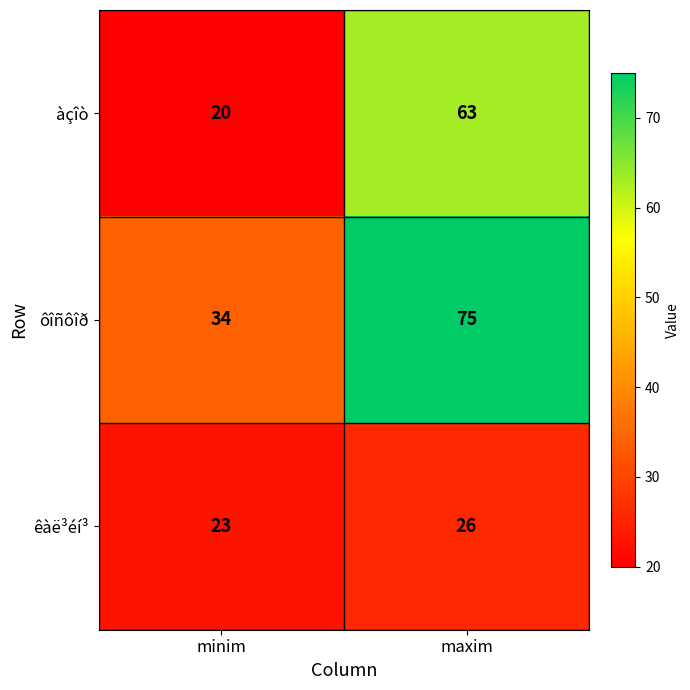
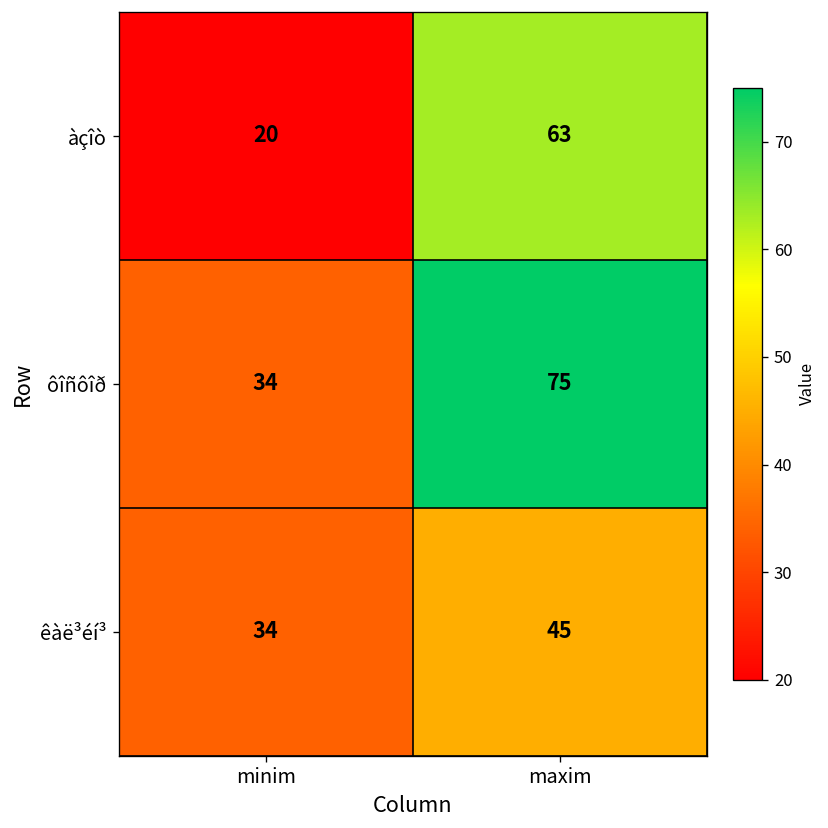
  {
    "àçîò": {
      "minim": 20,
      "maxim": 63
    },
    "ôîñôîð": {
      "minim": 34,
      "maxim": 75
    },
    "êàë³éí³": {
-     "minim": 23,
-     "maxim": 26
+     "minim": 34,
+     "maxim": 45
    }
  }
